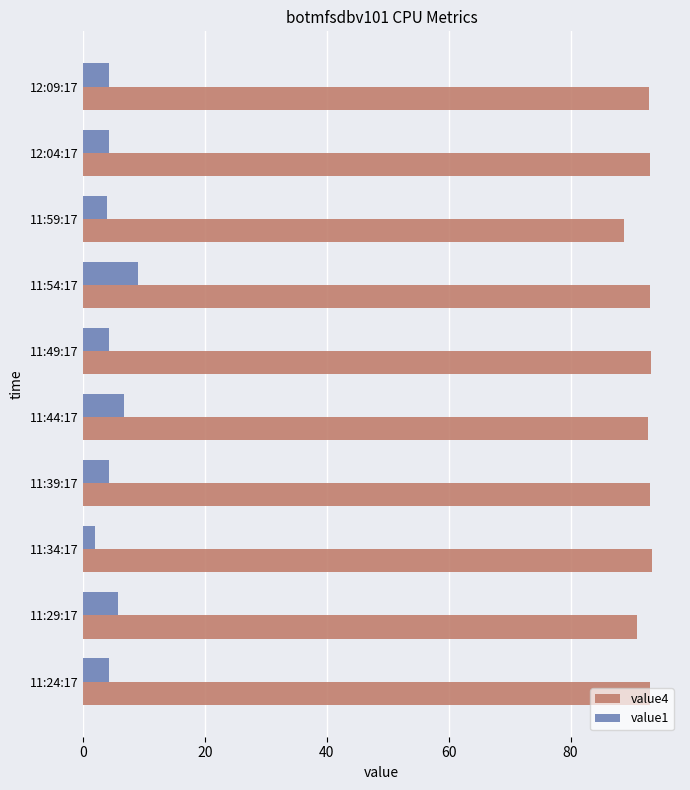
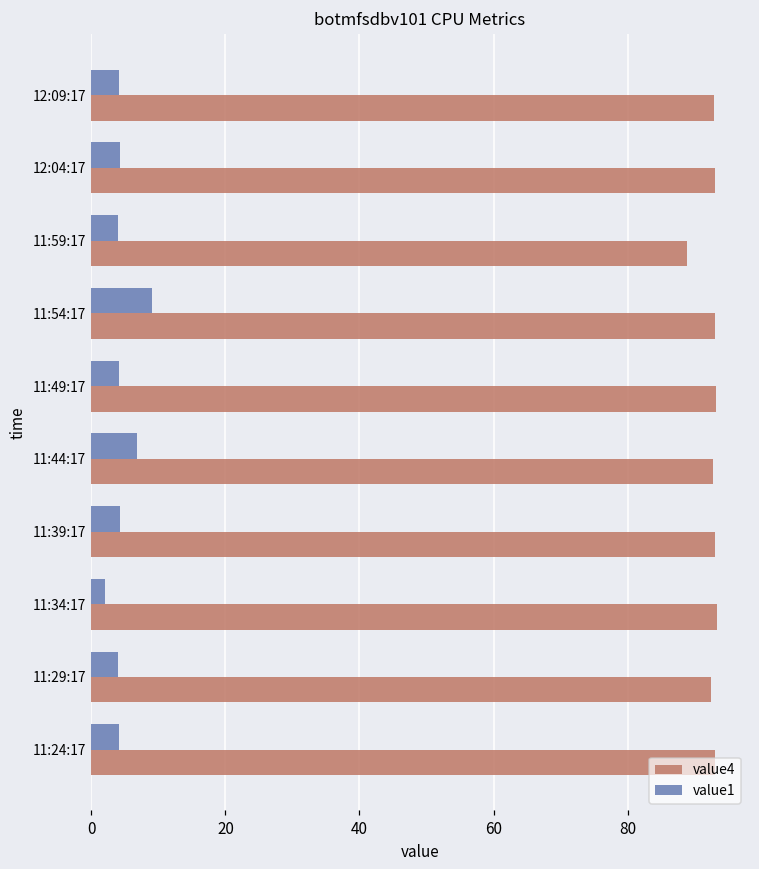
  {
    "value4": {
      "12:09:17": 93,
      "12:04:17": 93,
      "11:59:17": 89,
      "11:54:17": 93,
      "11:49:17": 93,
      "11:44:17": 93,
      "11:39:17": 93,
      "11:34:17": 93,
-     "11:29:17": 91
+     "11:29:17": 93
    },
    "value1": {
      "12:09:17": 4,
      "12:04:17": 4,
      "11:59:17": 4,
      "11:54:17": 9,
      "11:49:17": 4,
      "11:44:17": 7,
      "11:39:17": 4,
      "11:34:17": 2,
-     "11:29:17": 6,
+     "11:29:17": 4,
      "11:24:17": 4
    }
  }
